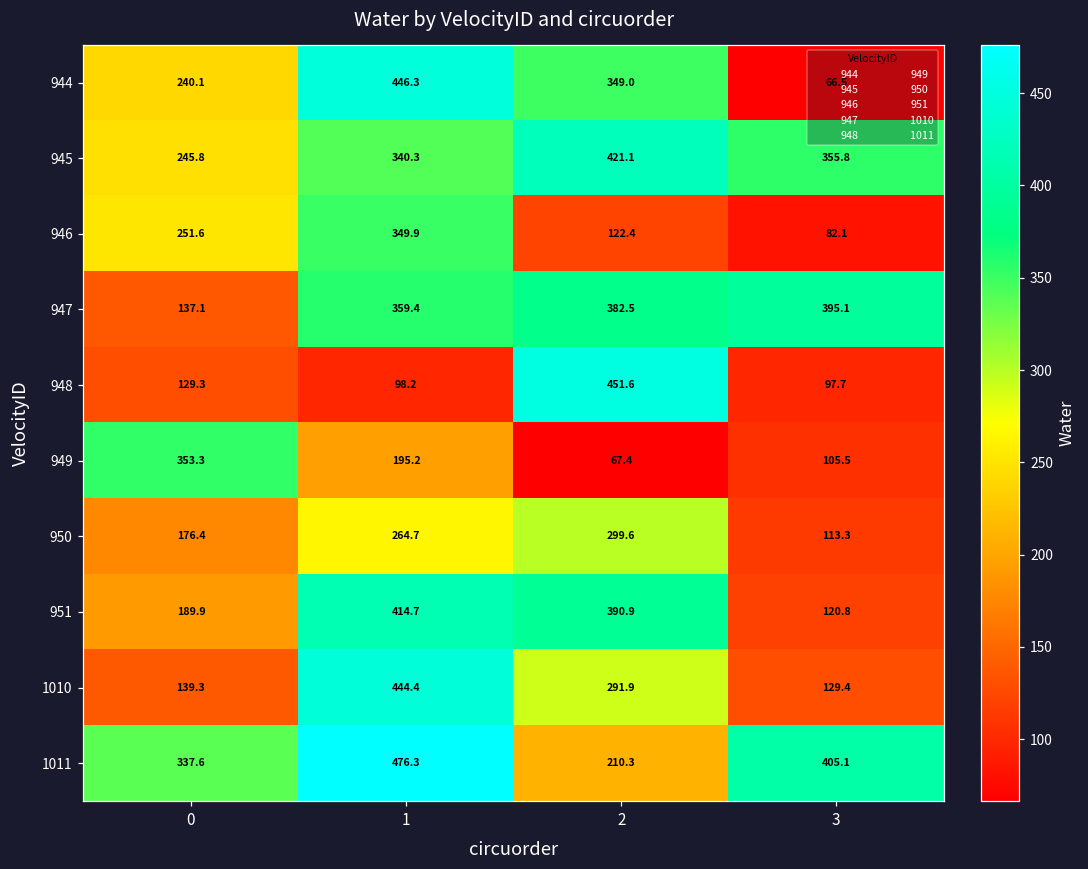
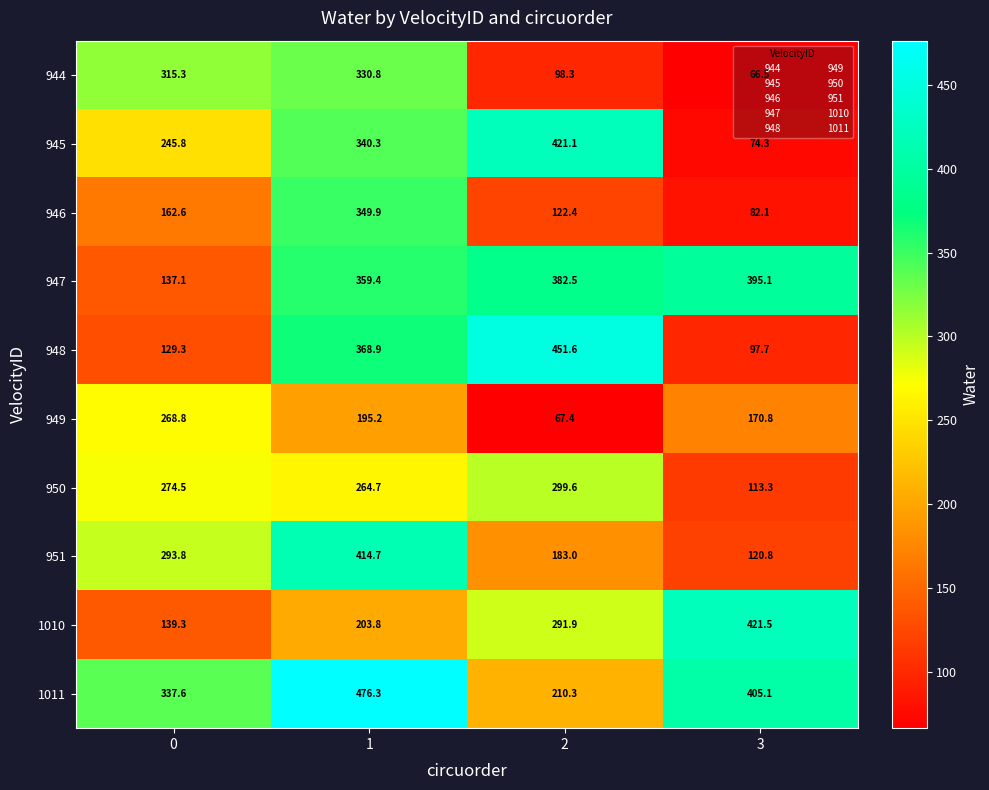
  {
    "944": {
-     "0": 240.1,
-     "1": 446.3,
-     "2": 349.0
+     "0": 315.3,
+     "1": 330.8,
+     "2": 98.3
    },
    "945": {
      "0": 245.8,
      "1": 340.3,
      "2": 421.1,
-     "3": 355.8
+     "3": 74.3
    },
    "946": {
-     "0": 251.6,
+     "0": 162.6,
      "1": 349.9,
      "2": 122.4,
      "3": 82.1
    },
    "947": {
      "0": 137.1,
      "1": 359.4,
      "2": 382.5,
      "3": 395.1
    },
    "948": {
      "0": 129.3,
-     "1": 98.2,
+     "1": 368.9,
      "2": 451.6,
      "3": 97.7
    },
    "949": {
-     "0": 353.3,
+     "0": 268.8,
      "1": 195.2,
      "2": 67.4,
-     "3": 105.5
+     "3": 170.8
    },
    "950": {
-     "0": 176.4,
+     "0": 274.5,
      "1": 264.7,
      "2": 299.6,
      "3": 113.3
    },
    "951": {
-     "0": 189.9,
+     "0": 293.8,
      "1": 414.7,
-     "2": 390.9,
+     "2": 183.0,
      "3": 120.8
    },
    "1010": {
      "0": 139.3,
-     "1": 444.4,
+     "1": 203.8,
      "2": 291.9,
-     "3": 129.4
+     "3": 421.5
    },
    "1011": {
      "0": 337.6,
      "1": 476.3,
      "2": 210.3,
      "3": 405.1
    }
  }
